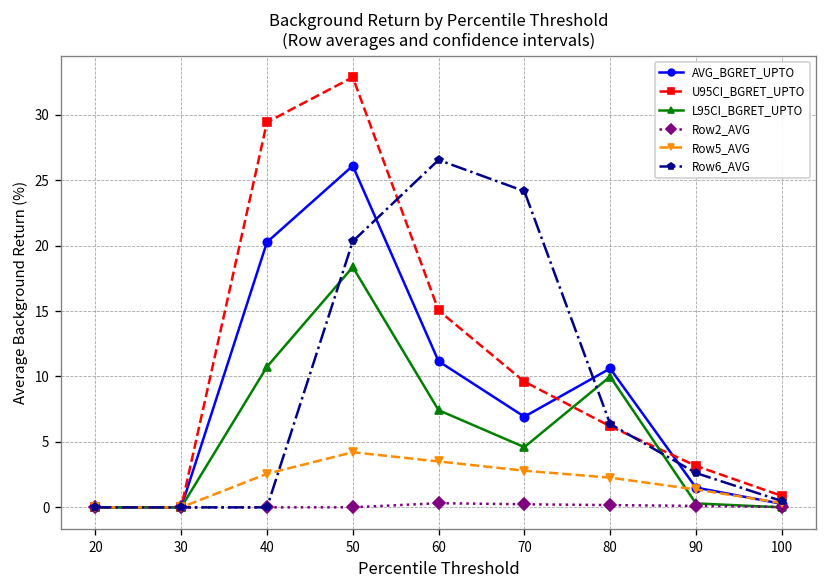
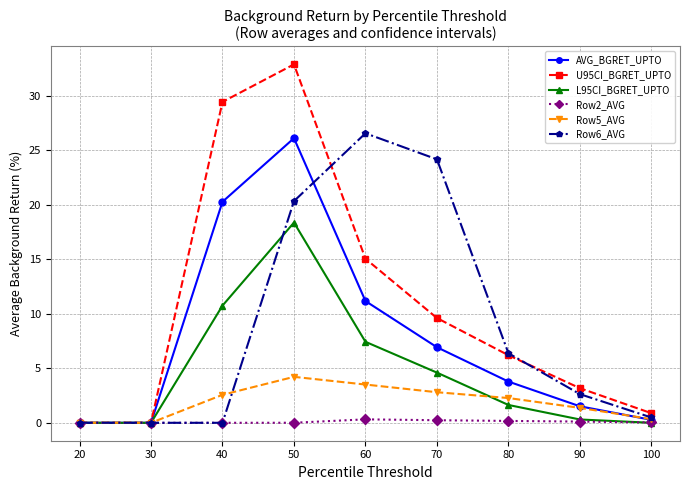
  {
    "AVG_BGRET_UPTO": {
      "40": 20.3,
      "50": 26.1,
      "60": 11.2,
      "70": 6.9,
-     "80": 10.6
+     "80": 3.8
    },
    "U95CI_BGRET_UPTO": {
      "40": 29.4,
      "50": 32.9,
      "60": 15.0,
      "70": 9.6,
      "90": 3.2,
      "100": 0.9
    },
    "L95CI_BGRET_UPTO": {
      "40": 10.7,
      "50": 18.4,
      "60": 7.4,
      "70": 4.6,
-     "80": 10.0
+     "80": 1.6
    },
    "Row2_AVG": {
      "50": 0.0,
      "60": 0.3,
      "70": 0.2,
      "80": 0.2
    },
    "Row5_AVG": {
      "40": 2.6,
      "50": 4.2,
      "60": 3.5,
      "70": 2.8,
      "80": 2.3
    },
    "Row6_AVG": {
      "50": 20.3,
      "60": 26.5,
      "70": 24.2,
      "90": 2.6
    }
  }
